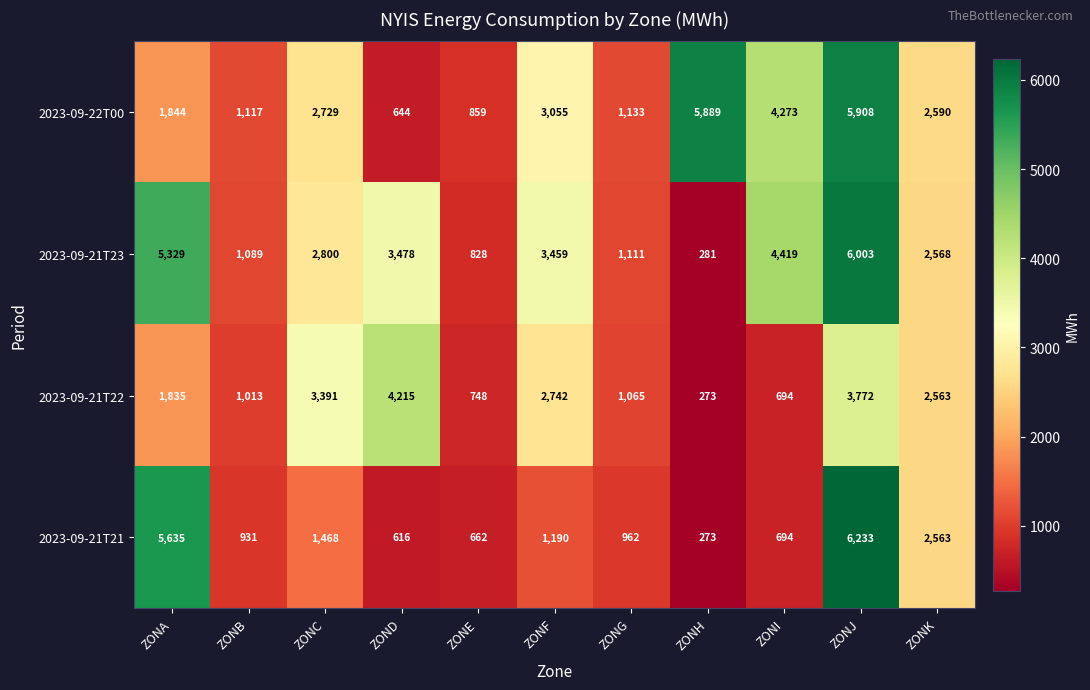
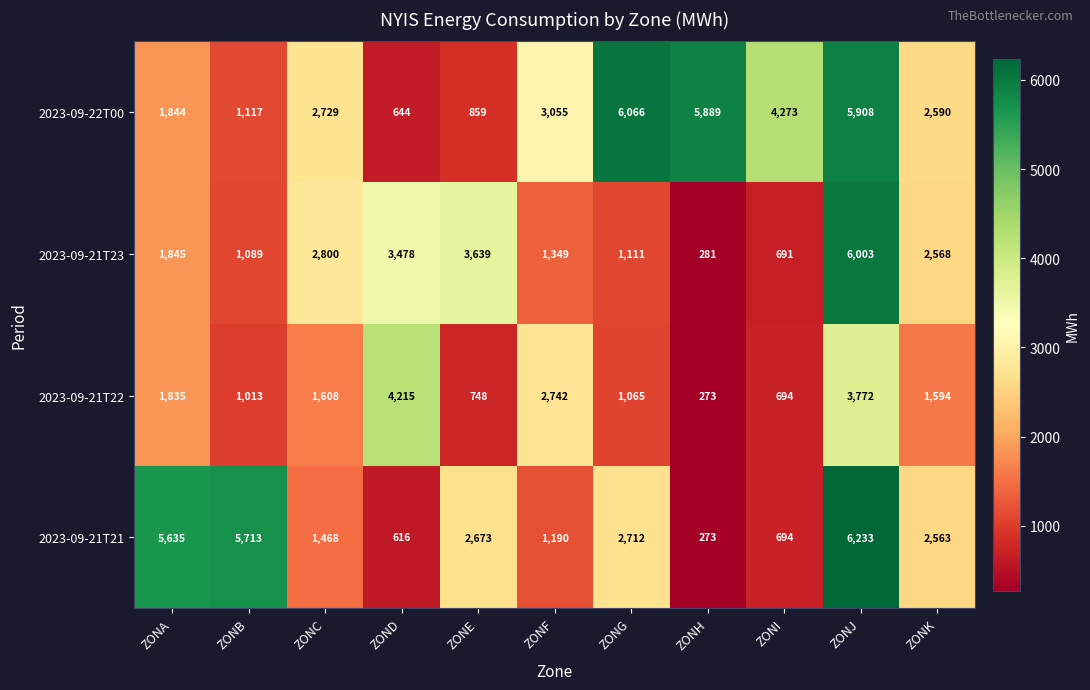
  {
    "2023-09-22T00": {
      "ZONA": "1,844",
      "ZONB": "1,117",
      "ZONC": "2,729",
      "ZOND": "644",
      "ZONE": "859",
      "ZONF": "3,055",
-     "ZONG": "1,133",
+     "ZONG": "6,066",
      "ZONH": "5,889",
      "ZONI": "4,273",
      "ZONJ": "5,908",
      "ZONK": "2,590"
    },
    "2023-09-21T23": {
-     "ZONA": "5,329",
+     "ZONA": "1,845",
      "ZONB": "1,089",
      "ZONC": "2,800",
      "ZOND": "3,478",
-     "ZONE": "828",
-     "ZONF": "3,459",
+     "ZONE": "3,639",
+     "ZONF": "1,349",
      "ZONG": "1,111",
      "ZONH": "281",
-     "ZONI": "4,419",
+     "ZONI": "691",
      "ZONJ": "6,003",
      "ZONK": "2,568"
    },
    "2023-09-21T22": {
      "ZONA": "1,835",
      "ZONB": "1,013",
-     "ZONC": "3,391",
+     "ZONC": "1,608",
      "ZOND": "4,215",
      "ZONE": "748",
      "ZONF": "2,742",
      "ZONG": "1,065",
      "ZONH": "273",
      "ZONI": "694",
      "ZONJ": "3,772",
-     "ZONK": "2,563"
+     "ZONK": "1,594"
    },
    "2023-09-21T21": {
      "ZONA": "5,635",
-     "ZONB": "931",
+     "ZONB": "5,713",
      "ZONC": "1,468",
      "ZOND": "616",
-     "ZONE": "662",
+     "ZONE": "2,673",
      "ZONF": "1,190",
-     "ZONG": "962",
+     "ZONG": "2,712",
      "ZONH": "273",
      "ZONI": "694",
      "ZONJ": "6,233",
      "ZONK": "2,563"
    }
  }
